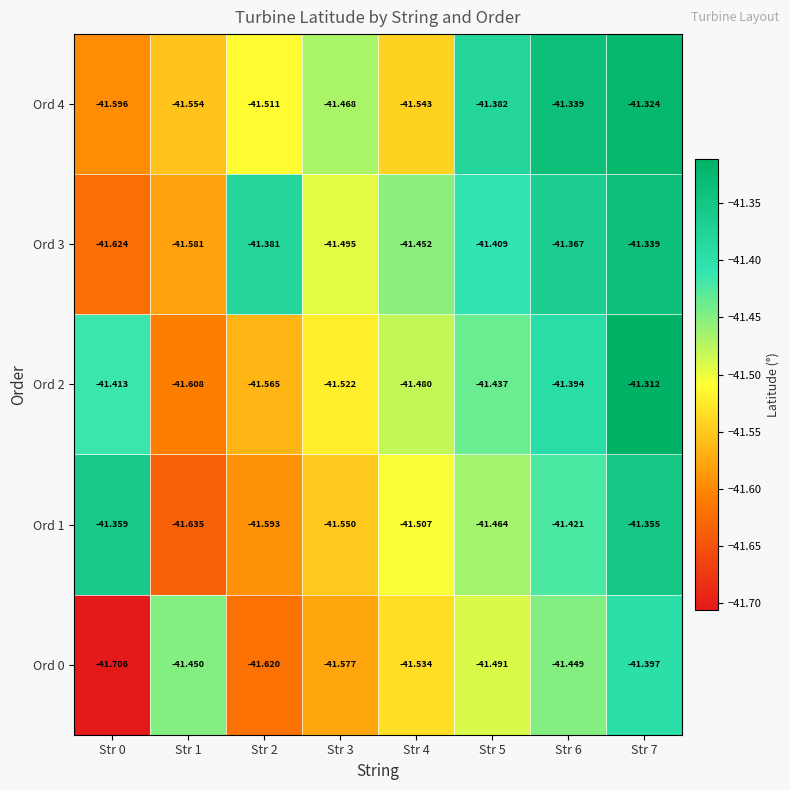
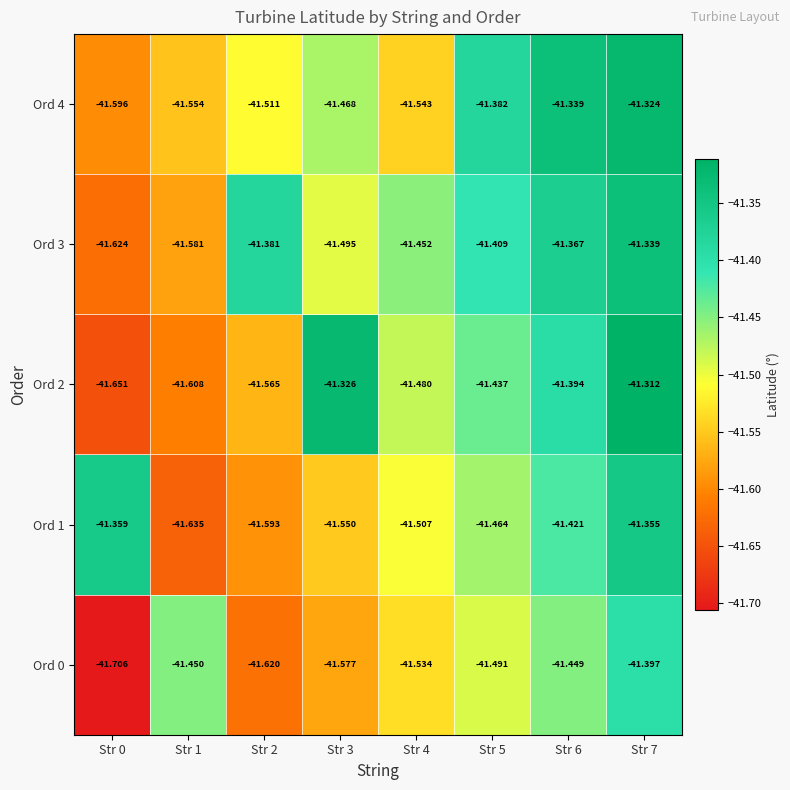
  {
    "Ord 4": {
      "Str 0": -41.596,
      "Str 1": -41.554,
      "Str 2": -41.511,
      "Str 3": -41.468,
      "Str 4": -41.543,
      "Str 5": -41.382,
      "Str 6": -41.339,
      "Str 7": -41.324
    },
    "Ord 3": {
      "Str 0": -41.624,
      "Str 1": -41.581,
      "Str 2": -41.381,
      "Str 3": -41.495,
      "Str 4": -41.452,
      "Str 5": -41.409,
      "Str 6": -41.367,
      "Str 7": -41.339
    },
    "Ord 2": {
-     "Str 0": -41.413,
+     "Str 0": -41.651,
      "Str 1": -41.608,
      "Str 2": -41.565,
-     "Str 3": -41.522,
+     "Str 3": -41.326,
      "Str 4": -41.480,
      "Str 5": -41.437,
      "Str 6": -41.394,
      "Str 7": -41.312
    },
    "Ord 1": {
      "Str 0": -41.359,
      "Str 1": -41.635,
      "Str 2": -41.593,
      "Str 3": -41.550,
      "Str 4": -41.507,
      "Str 5": -41.464,
      "Str 6": -41.421,
      "Str 7": -41.355
    },
    "Ord 0": {
      "Str 0": -41.706,
      "Str 1": -41.450,
      "Str 2": -41.620,
      "Str 3": -41.577,
      "Str 4": -41.534,
      "Str 5": -41.491,
      "Str 6": -41.449,
      "Str 7": -41.397
    }
  }
